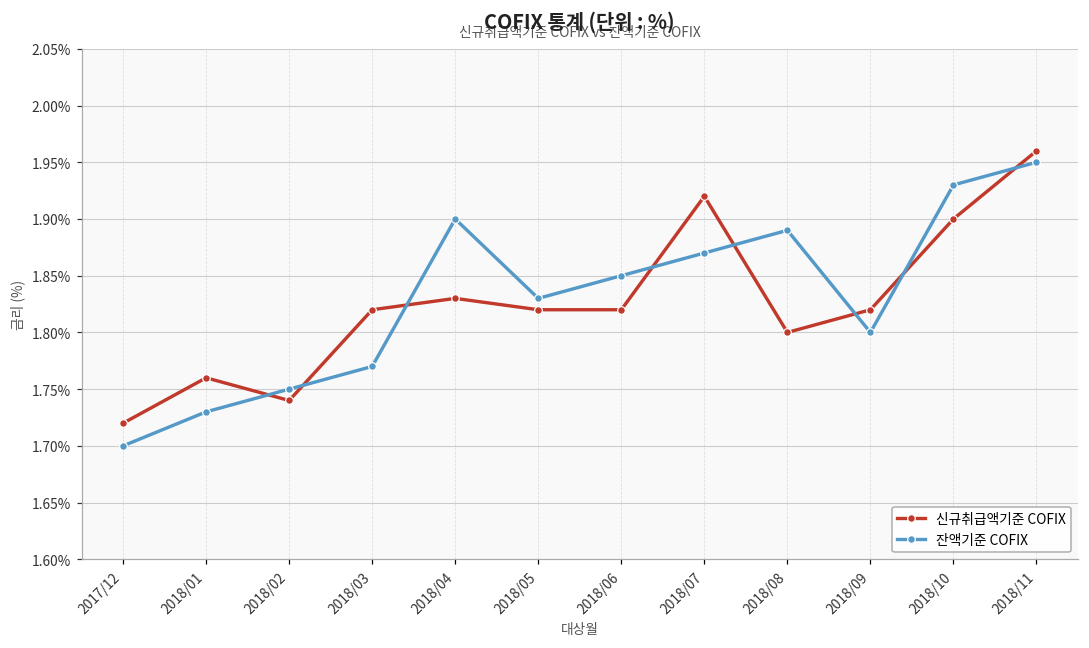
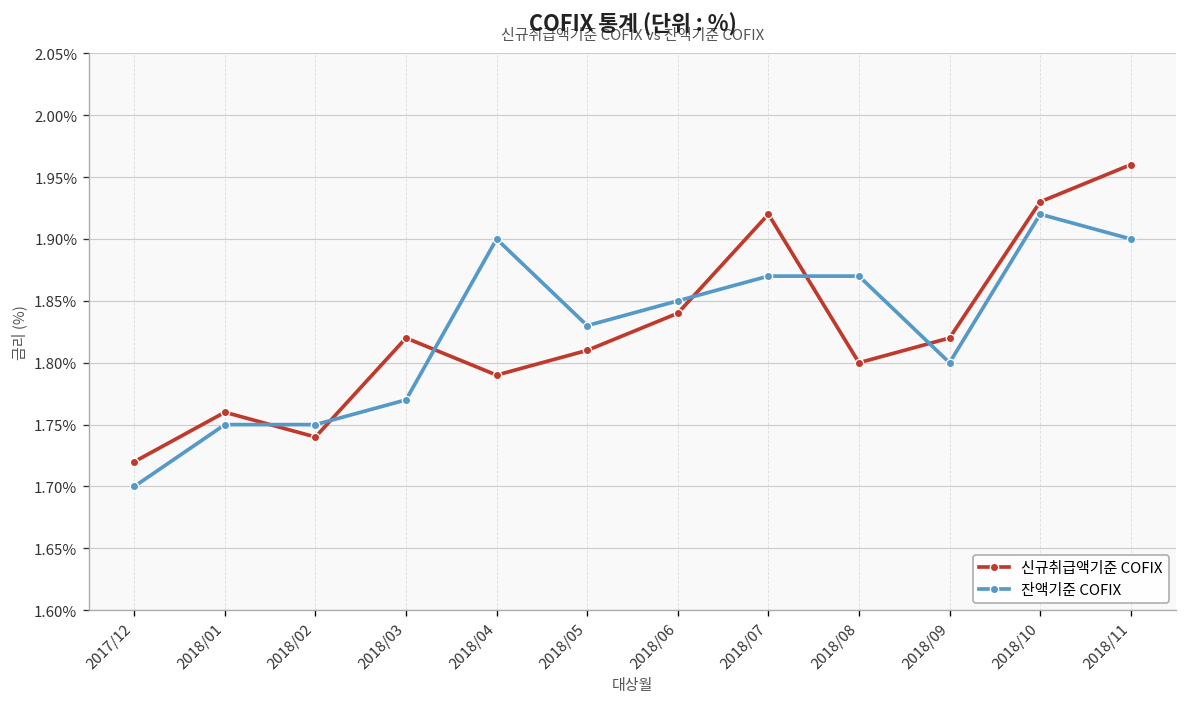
  {
    "신규취급액기준 COFIX": {
      "2017/12": "1.72%",
      "2018/01": "1.76%",
      "2018/02": "1.74%",
      "2018/03": "1.82%",
-     "2018/04": "1.83%",
-     "2018/05": "1.82%",
-     "2018/06": "1.82%",
+     "2018/04": "1.79%",
+     "2018/05": "1.81%",
+     "2018/06": "1.84%",
      "2018/07": "1.92%",
      "2018/08": "1.80%",
      "2018/09": "1.82%",
-     "2018/10": "1.90%",
+     "2018/10": "1.93%",
      "2018/11": "1.96%"
    },
    "잔액기준 COFIX": {
      "2017/12": "1.70%",
-     "2018/01": "1.73%",
+     "2018/01": "1.75%",
      "2018/02": "1.75%",
      "2018/03": "1.77%",
      "2018/04": "1.90%",
      "2018/05": "1.83%",
      "2018/06": "1.85%",
      "2018/07": "1.87%",
-     "2018/08": "1.89%",
+     "2018/08": "1.87%",
      "2018/09": "1.80%",
-     "2018/10": "1.93%",
-     "2018/11": "1.95%"
+     "2018/10": "1.92%",
+     "2018/11": "1.90%"
    }
  }
